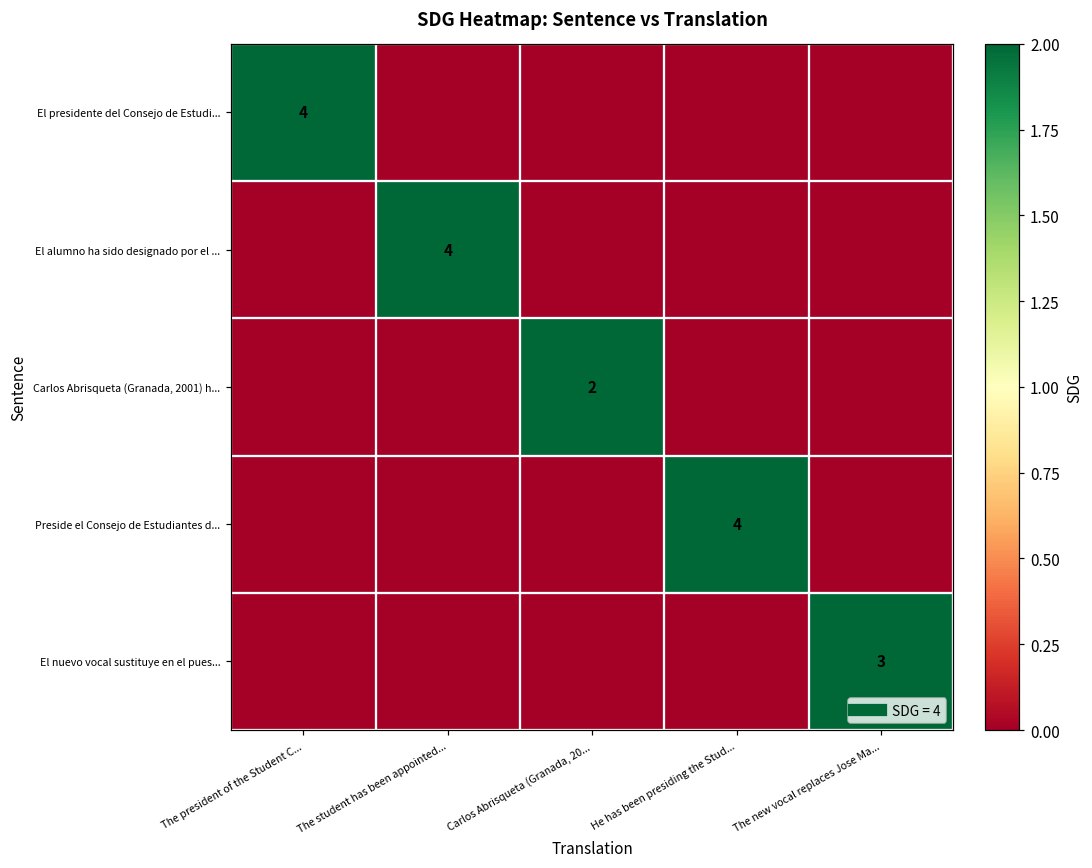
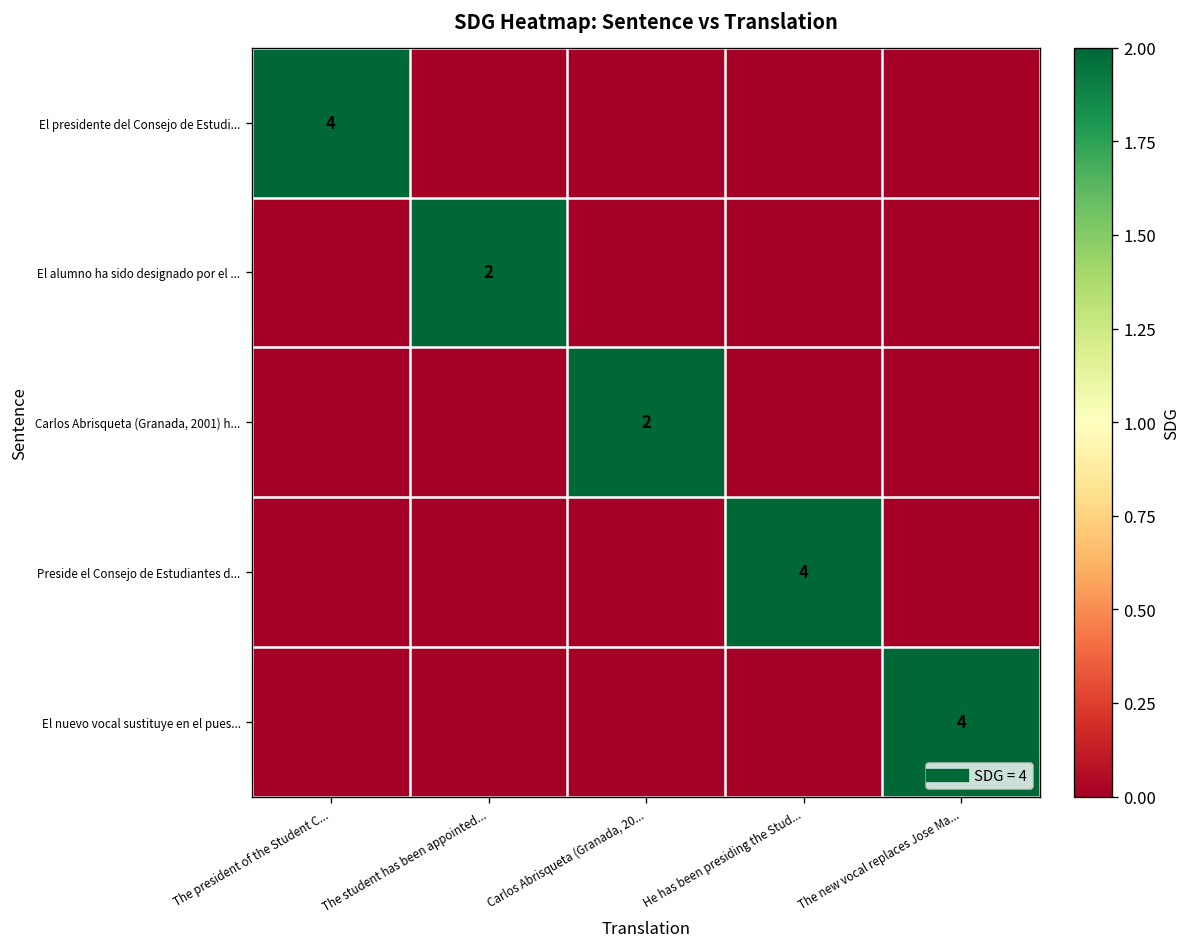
  {
    "El presidente del Consejo de Estudi...": {
      "The president of the Student C...": 4
    },
    "El alumno ha sido designado por el ...": {
-     "The student has been appointed...": 4
+     "The student has been appointed...": 2
    },
    "Carlos Abrisqueta (Granada, 2001) h...": {
      "Carlos Abrisqueta (Granada, 20...": 2
    },
    "Preside el Consejo de Estudiantes d...": {
      "He has been presiding the Stud...": 4
    },
    "El nuevo vocal sustituye en el pues...": {
-     "The new vocal replaces Jose Ma...": 3
+     "The new vocal replaces Jose Ma...": 4
    }
  }
